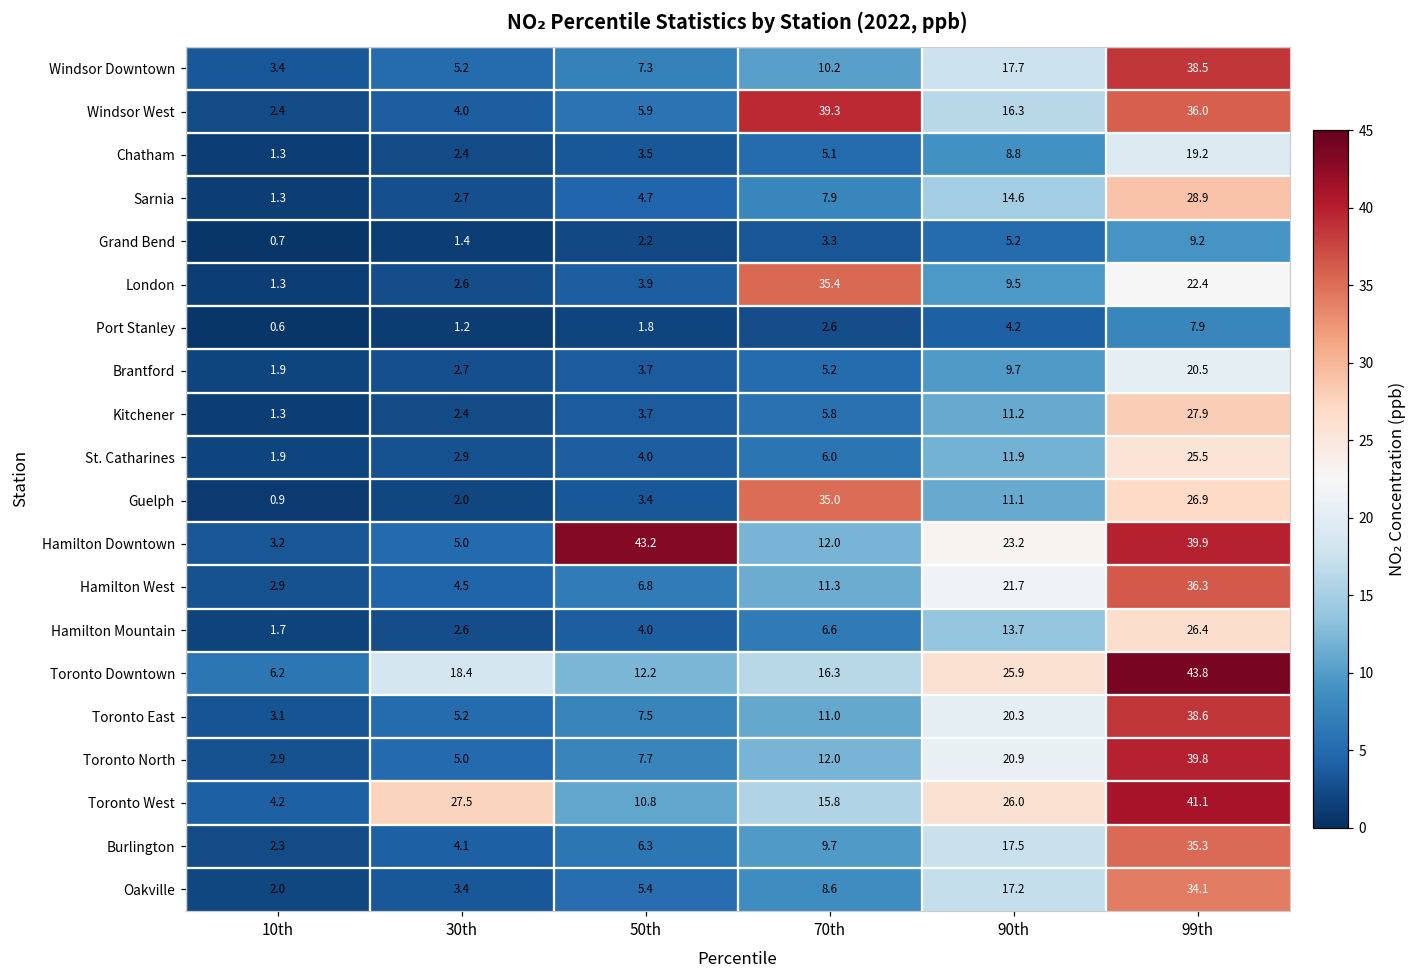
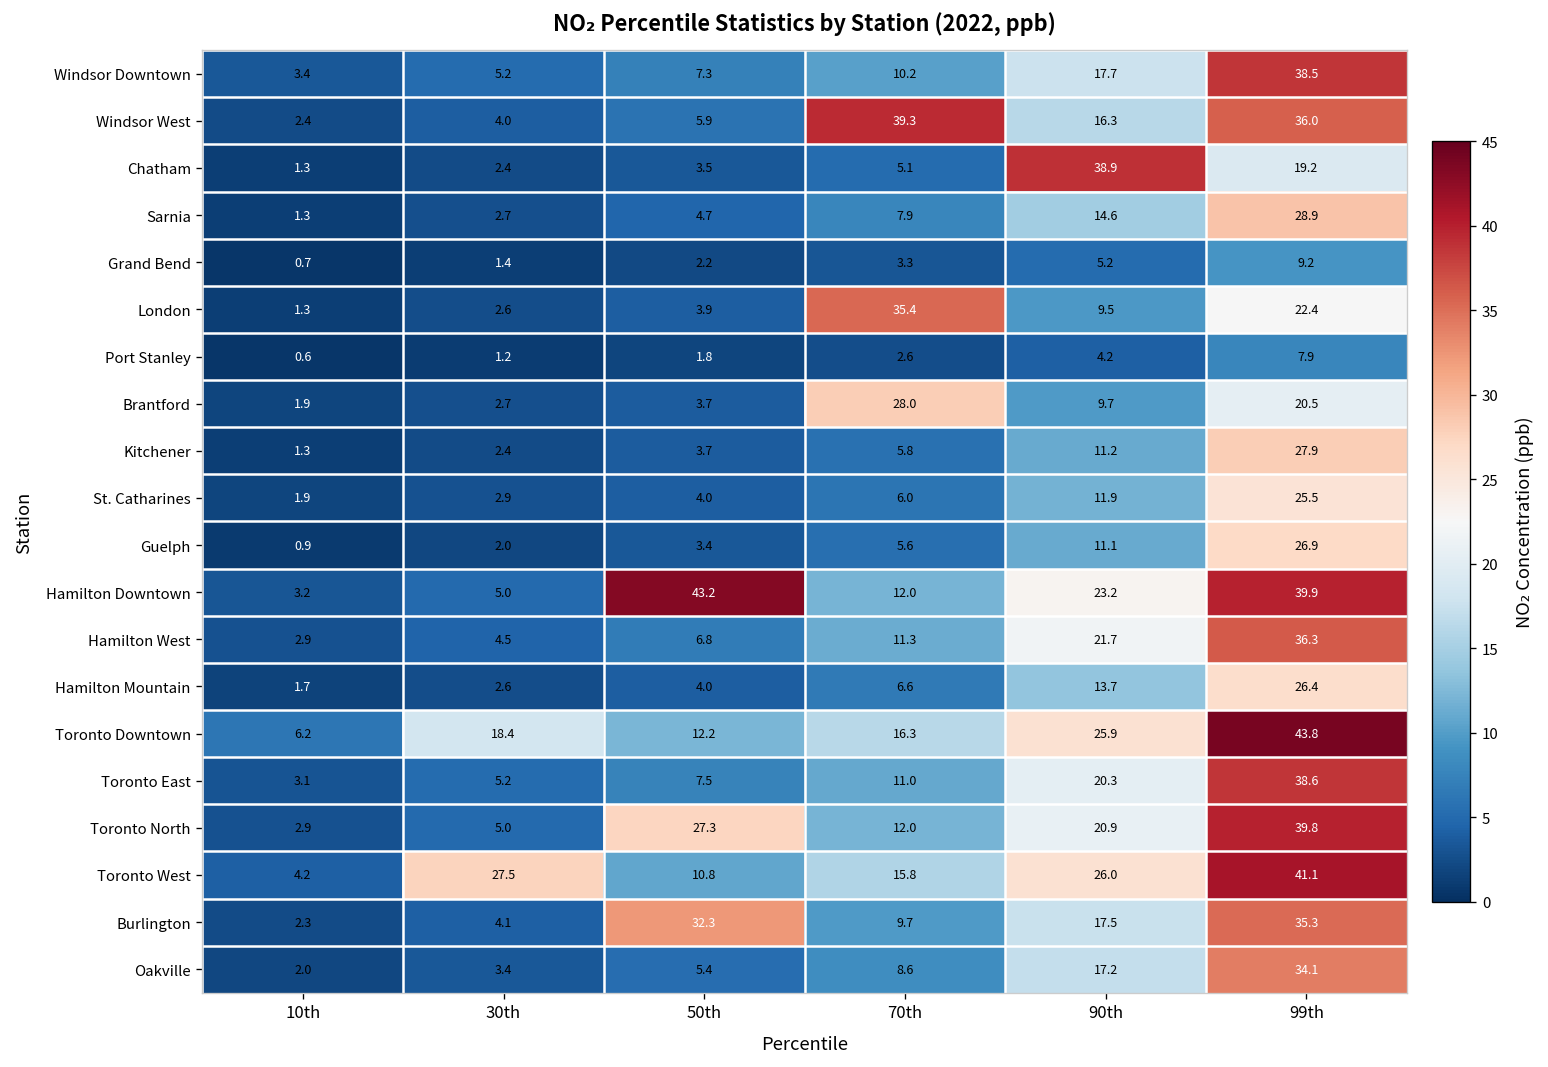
  {
    "Windsor Downtown": {
      "10th": 3.4,
      "30th": 5.2,
      "50th": 7.3,
      "70th": 10.2,
      "90th": 17.7,
      "99th": 38.5
    },
    "Windsor West": {
      "10th": 2.4,
      "30th": 4.0,
      "50th": 5.9,
      "70th": 39.3,
      "90th": 16.3,
      "99th": 36.0
    },
    "Chatham": {
      "10th": 1.3,
      "30th": 2.4,
      "50th": 3.5,
      "70th": 5.1,
-     "90th": 8.8,
+     "90th": 38.9,
      "99th": 19.2
    },
    "Sarnia": {
      "10th": 1.3,
      "30th": 2.7,
      "50th": 4.7,
      "70th": 7.9,
      "90th": 14.6,
      "99th": 28.9
    },
    "Grand Bend": {
      "10th": 0.7,
      "30th": 1.4,
      "50th": 2.2,
      "70th": 3.3,
      "90th": 5.2,
      "99th": 9.2
    },
    "London": {
      "10th": 1.3,
      "30th": 2.6,
      "50th": 3.9,
      "70th": 35.4,
      "90th": 9.5,
      "99th": 22.4
    },
    "Port Stanley": {
      "10th": 0.6,
      "30th": 1.2,
      "50th": 1.8,
      "70th": 2.6,
      "90th": 4.2,
      "99th": 7.9
    },
    "Brantford": {
      "10th": 1.9,
      "30th": 2.7,
      "50th": 3.7,
-     "70th": 5.2,
+     "70th": 28.0,
      "90th": 9.7,
      "99th": 20.5
    },
    "Kitchener": {
      "10th": 1.3,
      "30th": 2.4,
      "50th": 3.7,
      "70th": 5.8,
      "90th": 11.2,
      "99th": 27.9
    },
    "St. Catharines": {
      "10th": 1.9,
      "30th": 2.9,
      "50th": 4.0,
      "70th": 6.0,
      "90th": 11.9,
      "99th": 25.5
    },
    "Guelph": {
      "10th": 0.9,
      "30th": 2.0,
      "50th": 3.4,
-     "70th": 35.0,
+     "70th": 5.6,
      "90th": 11.1,
      "99th": 26.9
    },
    "Hamilton Downtown": {
      "10th": 3.2,
      "30th": 5.0,
      "50th": 43.2,
      "70th": 12.0,
      "90th": 23.2,
      "99th": 39.9
    },
    "Hamilton West": {
      "10th": 2.9,
      "30th": 4.5,
      "50th": 6.8,
      "70th": 11.3,
      "90th": 21.7,
      "99th": 36.3
    },
    "Hamilton Mountain": {
      "10th": 1.7,
      "30th": 2.6,
      "50th": 4.0,
      "70th": 6.6,
      "90th": 13.7,
      "99th": 26.4
    },
    "Toronto Downtown": {
      "10th": 6.2,
      "30th": 18.4,
      "50th": 12.2,
      "70th": 16.3,
      "90th": 25.9,
      "99th": 43.8
    },
    "Toronto East": {
      "10th": 3.1,
      "30th": 5.2,
      "50th": 7.5,
      "70th": 11.0,
      "90th": 20.3,
      "99th": 38.6
    },
    "Toronto North": {
      "10th": 2.9,
      "30th": 5.0,
-     "50th": 7.7,
+     "50th": 27.3,
      "70th": 12.0,
      "90th": 20.9,
      "99th": 39.8
    },
    "Toronto West": {
      "10th": 4.2,
      "30th": 27.5,
      "50th": 10.8,
      "70th": 15.8,
      "90th": 26.0,
      "99th": 41.1
    },
    "Burlington": {
      "10th": 2.3,
      "30th": 4.1,
-     "50th": 6.3,
+     "50th": 32.3,
      "70th": 9.7,
      "90th": 17.5,
      "99th": 35.3
    },
    "Oakville": {
      "10th": 2.0,
      "30th": 3.4,
      "50th": 5.4,
      "70th": 8.6,
      "90th": 17.2,
      "99th": 34.1
    }
  }
